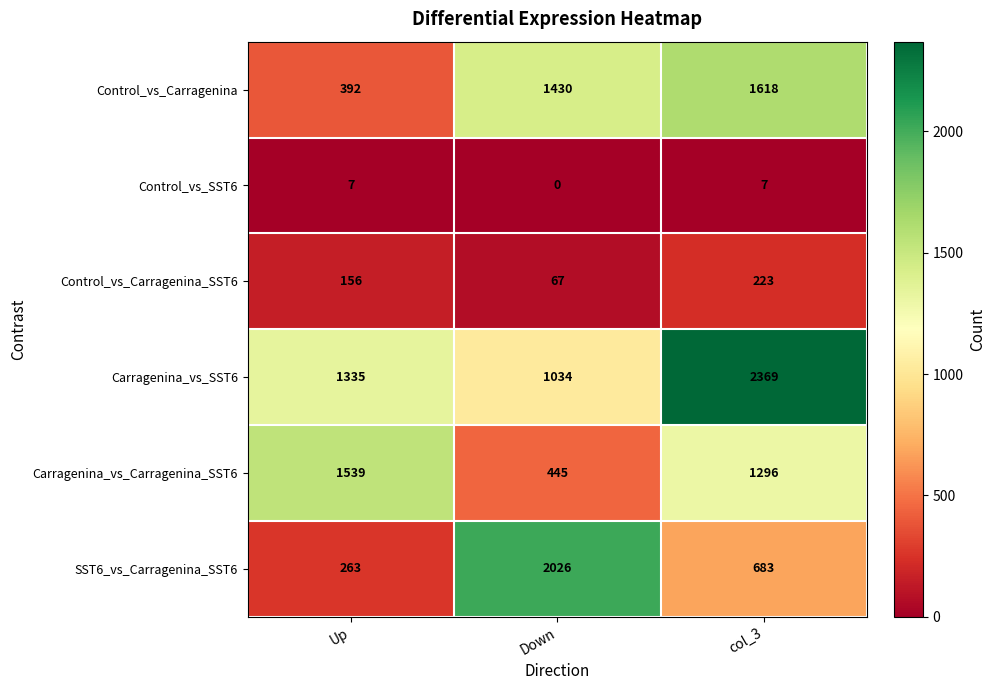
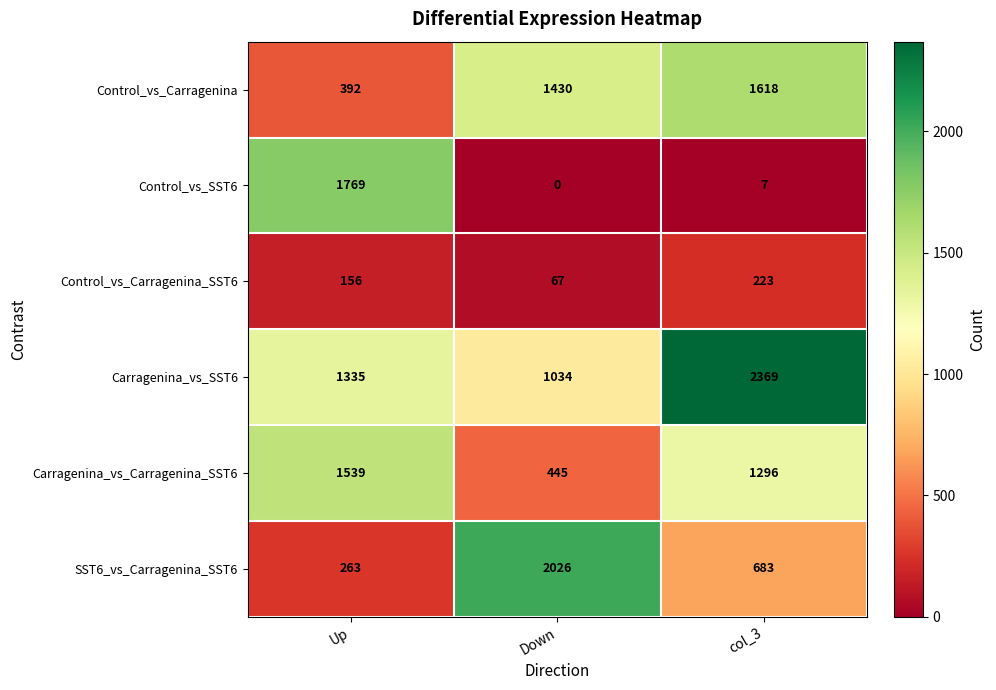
  {
    "Control_vs_Carragenina": {
      "Up": 392,
      "Down": 1430,
      "col_3": 1618
    },
    "Control_vs_SST6": {
-     "Up": 7,
+     "Up": 1769,
      "Down": 0,
      "col_3": 7
    },
    "Control_vs_Carragenina_SST6": {
      "Up": 156,
      "Down": 67,
      "col_3": 223
    },
    "Carragenina_vs_SST6": {
      "Up": 1335,
      "Down": 1034,
      "col_3": 2369
    },
    "Carragenina_vs_Carragenina_SST6": {
      "Up": 1539,
      "Down": 445,
      "col_3": 1296
    },
    "SST6_vs_Carragenina_SST6": {
      "Up": 263,
      "Down": 2026,
      "col_3": 683
    }
  }
